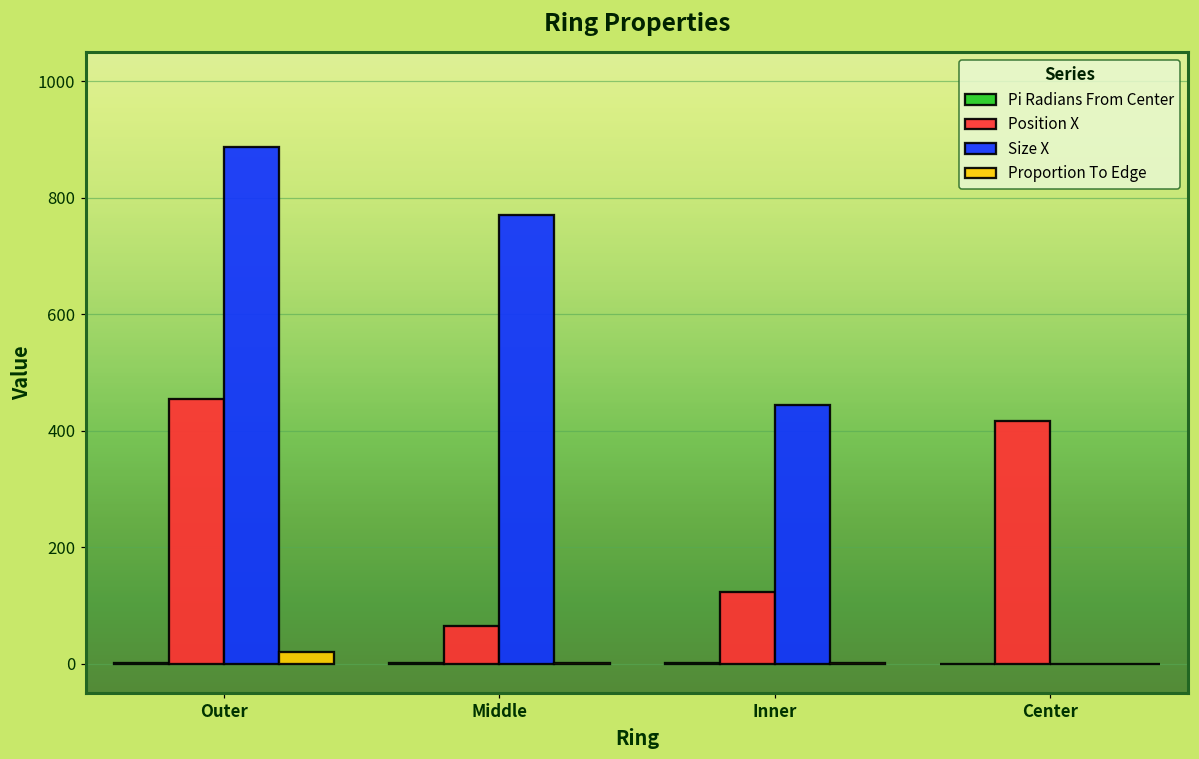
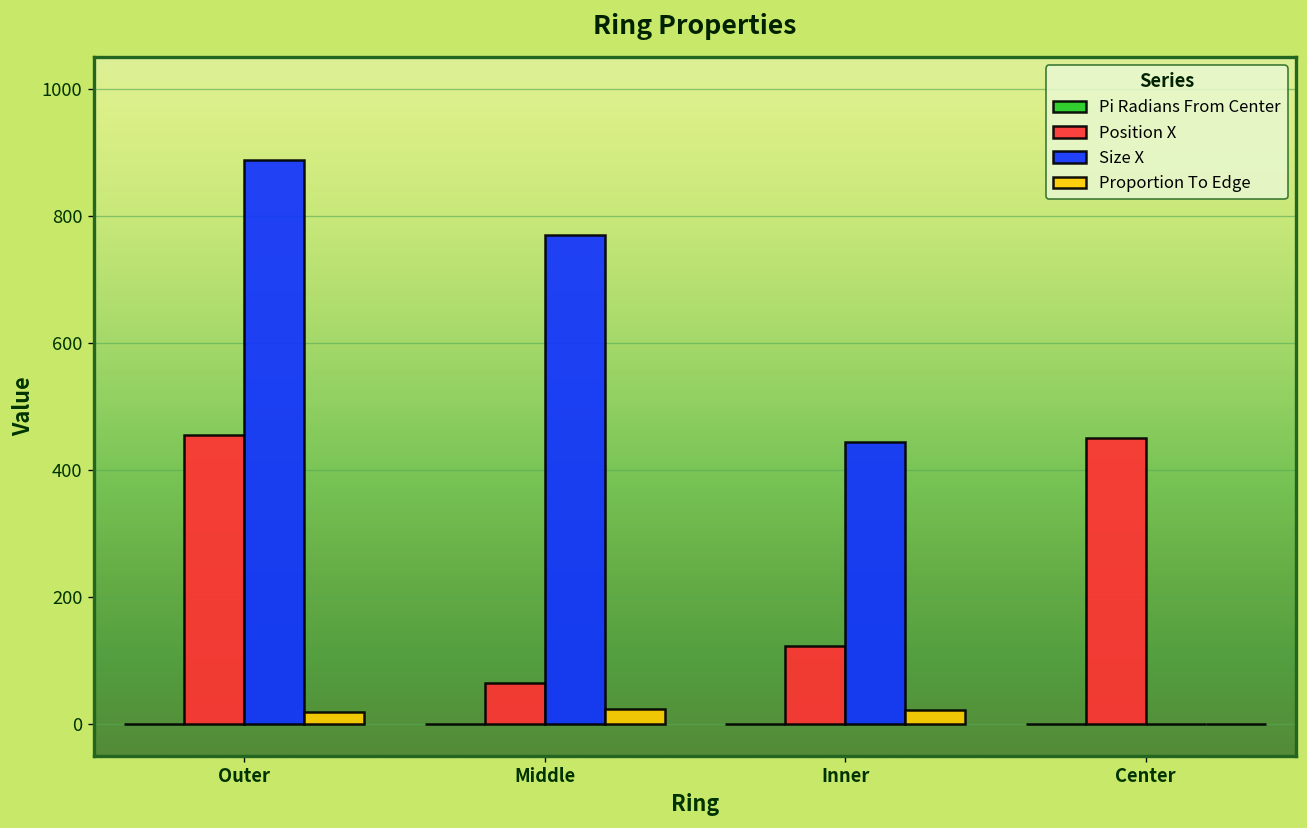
  {
    "Pi Radians From Center": {
      "Center": 0
    },
    "Position X": {
      "Outer": 460,
      "Middle": 70,
      "Inner": 120,
-     "Center": 420
+     "Center": 450
    },
    "Size X": {
      "Outer": 890,
      "Middle": 770,
      "Inner": 440,
      "Center": 0
    },
    "Proportion To Edge": {
      "Outer": 20,
-     "Middle": 0,
-     "Inner": 0,
+     "Middle": 20,
+     "Inner": 20,
      "Center": 0
    }
  }
